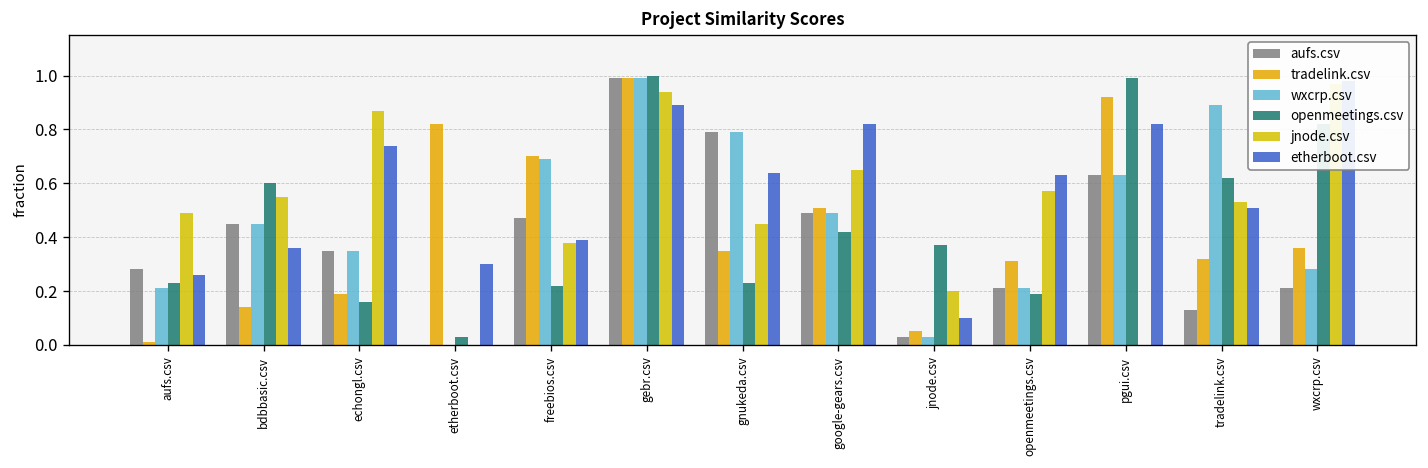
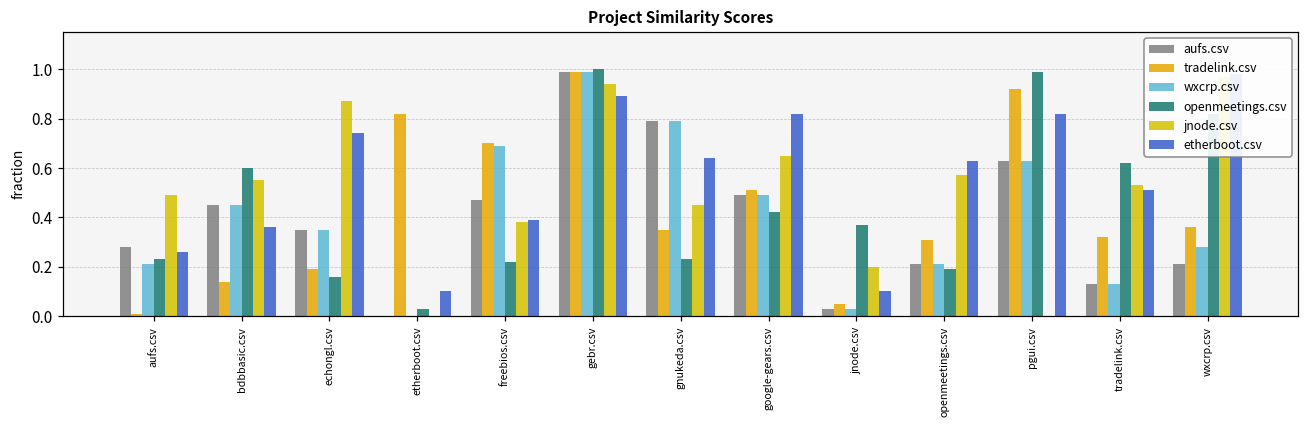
  {
    "aufs.csv": {
      "aufs.csv": 0.28,
      "bdbbasic.csv": 0.45,
      "echongl.csv": 0.35,
      "etherboot.csv": 0.00,
      "freebios.csv": 0.47,
      "gebr.csv": 0.99,
      "gnukeda.csv": 0.79,
      "google-gears.csv": 0.49,
      "jnode.csv": 0.03,
      "openmeetings.csv": 0.21,
      "pgui.csv": 0.63,
      "tradelink.csv": 0.13,
      "wxcrp.csv": 0.21
    },
    "wxcrp.csv": {
      "aufs.csv": 0.21,
      "bdbbasic.csv": 0.45,
      "echongl.csv": 0.35,
      "etherboot.csv": 0.00,
      "freebios.csv": 0.69,
      "gebr.csv": 0.99,
      "gnukeda.csv": 0.79,
      "google-gears.csv": 0.49,
      "jnode.csv": 0.03,
      "openmeetings.csv": 0.21,
      "pgui.csv": 0.63,
-     "tradelink.csv": 0.89,
+     "tradelink.csv": 0.13,
      "wxcrp.csv": 0.28
    },
    "openmeetings.csv": {
      "aufs.csv": 0.23,
      "bdbbasic.csv": 0.60,
      "echongl.csv": 0.16,
      "etherboot.csv": 0.03,
      "freebios.csv": 0.22,
      "gebr.csv": 1.00,
      "gnukeda.csv": 0.23,
      "google-gears.csv": 0.42,
      "jnode.csv": 0.37,
      "openmeetings.csv": 0.19,
      "pgui.csv": 0.99,
      "tradelink.csv": 0.62
    },
    "etherboot.csv": {
      "aufs.csv": 0.26,
      "bdbbasic.csv": 0.36,
      "echongl.csv": 0.74,
-     "etherboot.csv": 0.3,
+     "etherboot.csv": 0.1,
      "freebios.csv": 0.4,
      "gebr.csv": 0.9,
      "gnukeda.csv": 0.64,
      "google-gears.csv": 0.82,
      "jnode.csv": 0.1,
      "openmeetings.csv": 0.63,
      "pgui.csv": 0.82,
      "tradelink.csv": 0.5
    }
  }
